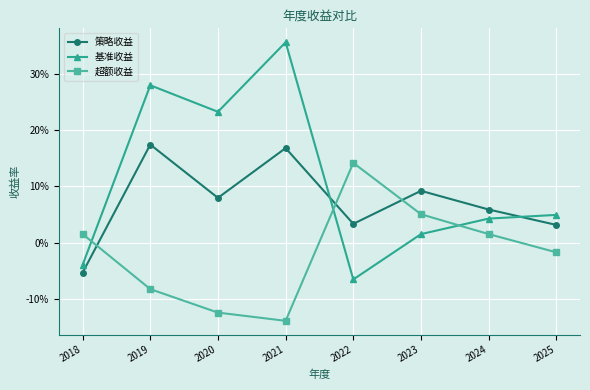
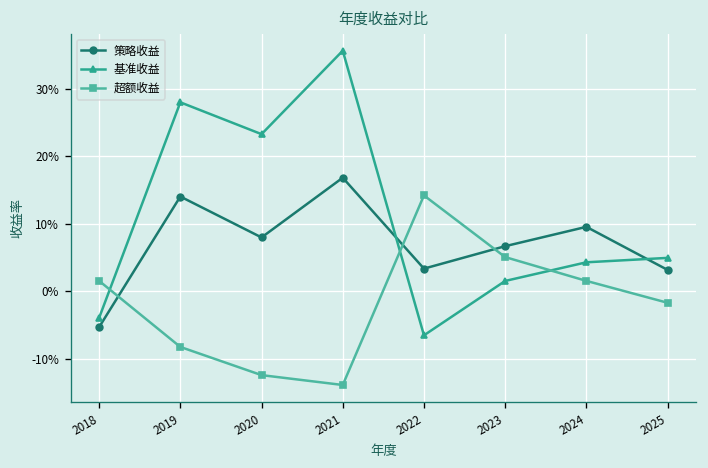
  {
    "策略收益": {
      "2018": "-5%",
-     "2019": "17%",
+     "2019": "14%",
      "2020": "8%",
      "2021": "17%",
      "2022": "3%",
-     "2023": "9%",
-     "2024": "6%",
+     "2023": "7%",
+     "2024": "10%",
      "2025": "3%"
    }
  }
